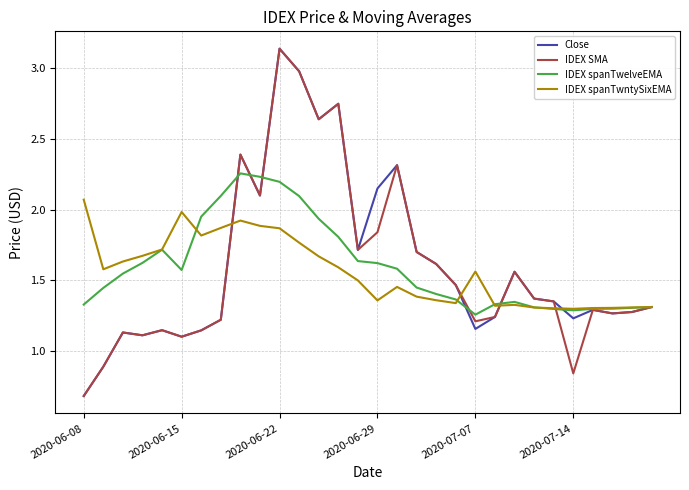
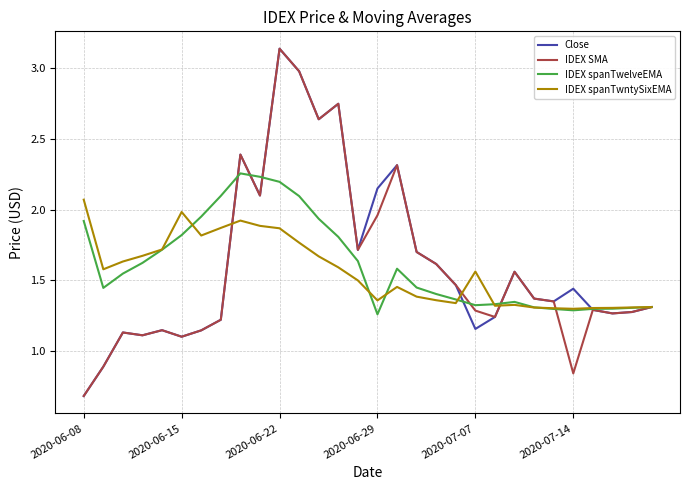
  {
    "Close": {
      "2020-06-29": 2.15,
      "2020-07-07": 1.16,
-     "2020-07-14": 1.23
+     "2020-07-14": 1.44
    },
    "IDEX SMA": {
-     "2020-06-29": 1.84,
-     "2020-07-07": 1.21,
+     "2020-06-29": 1.96,
+     "2020-07-07": 1.29,
      "2020-07-14": 0.84
    },
    "IDEX spanTwelveEMA": {
-     "2020-06-08": 1.33,
-     "2020-06-15": 1.57,
+     "2020-06-08": 1.92,
+     "2020-06-15": 1.82,
      "2020-06-22": 2.20,
-     "2020-06-29": 1.62,
-     "2020-07-07": 1.26
+     "2020-06-29": 1.26,
+     "2020-07-07": 1.32
    },
    "IDEX spanTwntySixEMA": {
      "2020-06-08": 2.07,
      "2020-06-15": 1.98,
      "2020-06-22": 1.87,
      "2020-06-29": 1.36,
      "2020-07-07": 1.56
    }
  }
